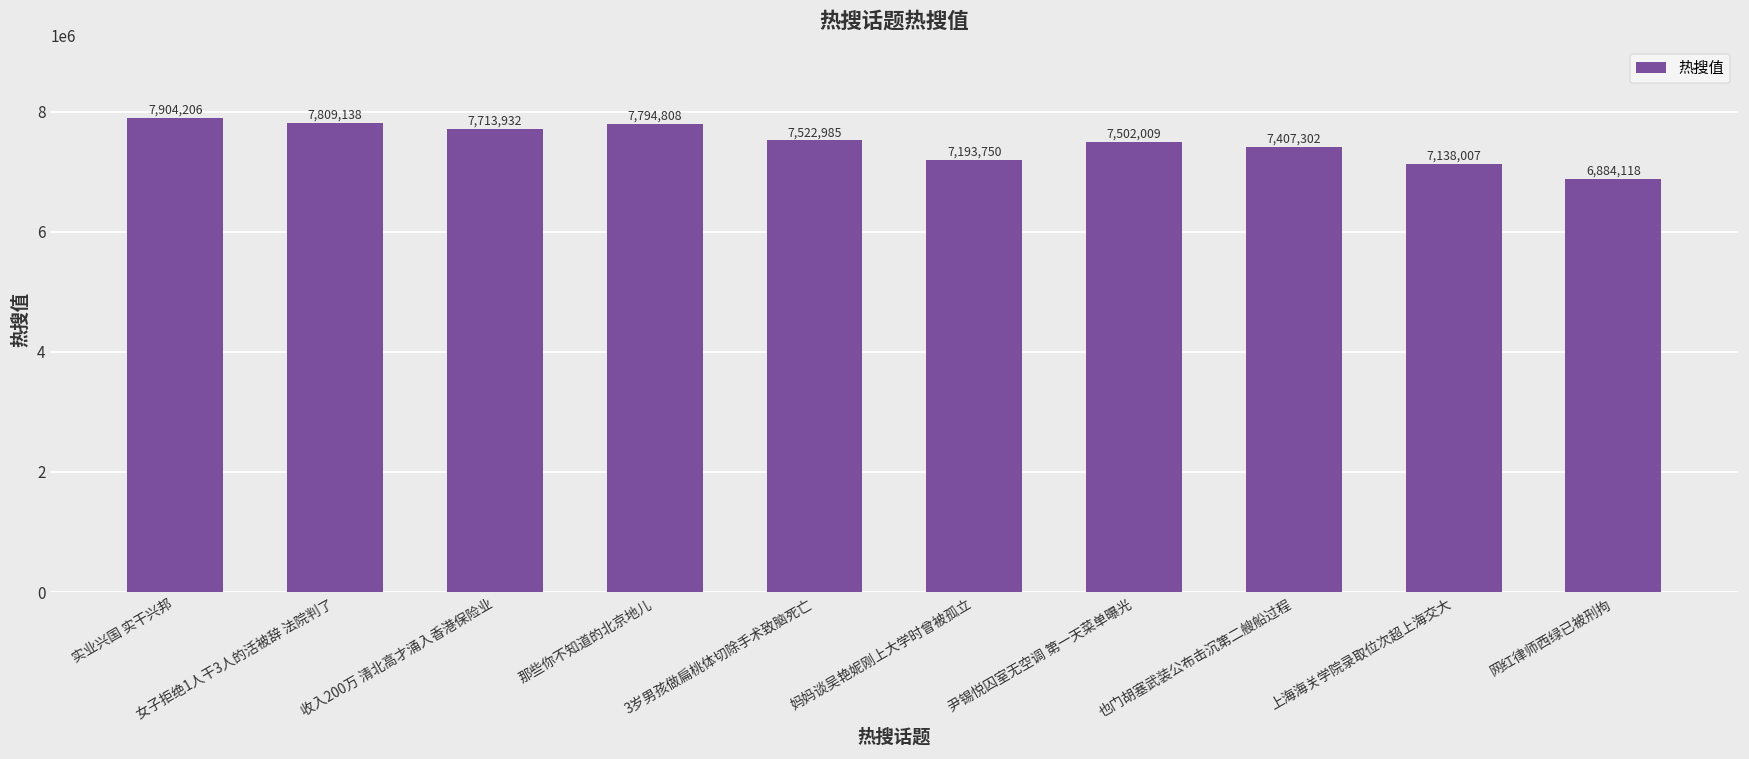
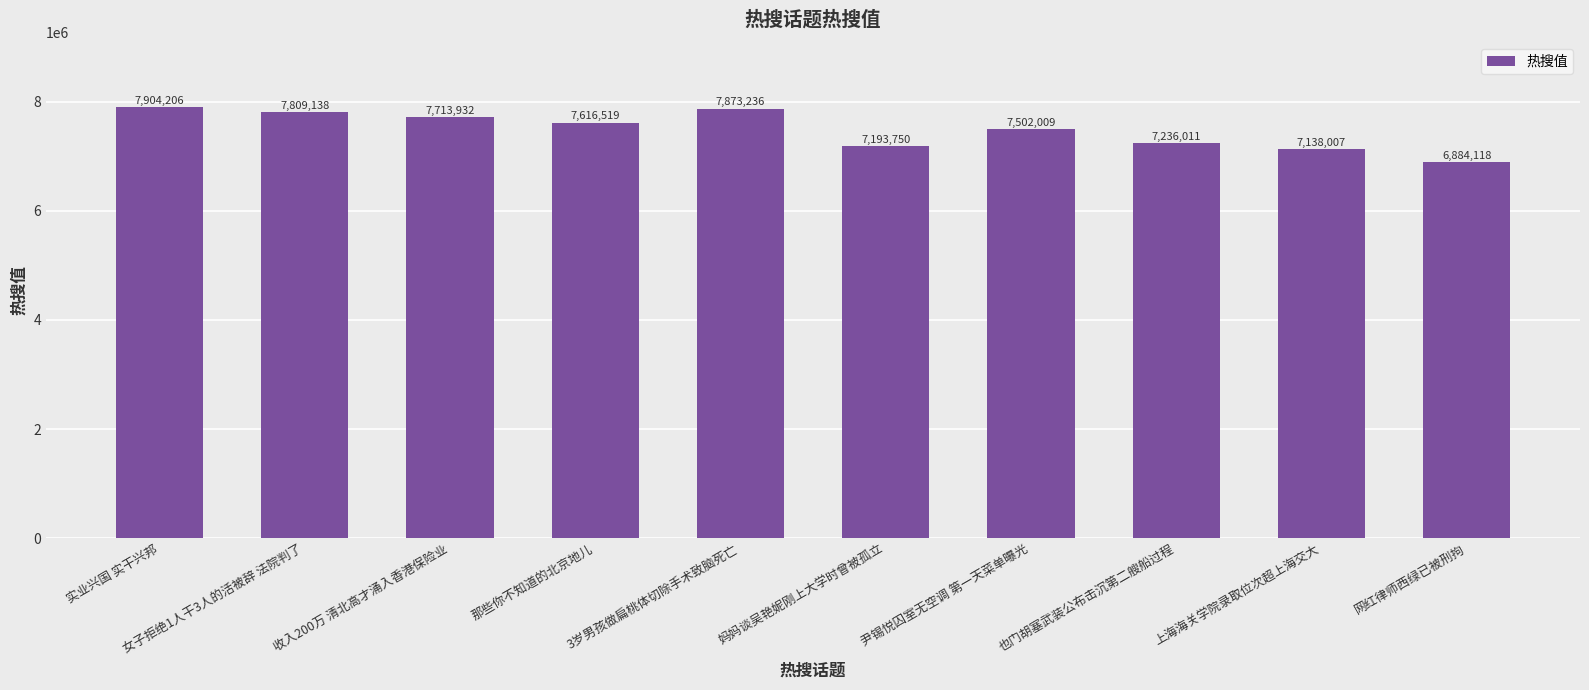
  {
    "实业兴国 实干兴邦": "7,904,206",
    "女子拒绝1人干3人的活被辞 法院判了": "7,809,138",
    "收入200万 清北高才涌入香港保险业": "7,713,932",
-   "那些你不知道的北京地儿": "7,794,808",
-   "3岁男孩做扁桃体切除手术致脑死亡": "7,522,985",
+   "那些你不知道的北京地儿": "7,616,519",
+   "3岁男孩做扁桃体切除手术致脑死亡": "7,873,236",
    "妈妈谈吴艳妮刚上大学时曾被孤立": "7,193,750",
    "尹锡悦囚室无空调 第一天菜单曝光": "7,502,009",
-   "也门胡塞武装公布击沉第二艘船过程": "7,407,302",
+   "也门胡塞武装公布击沉第二艘船过程": "7,236,011",
    "上海海关学院录取位次超上海交大": "7,138,007",
    "网红律师西绿已被刑拘": "6,884,118"
  }
